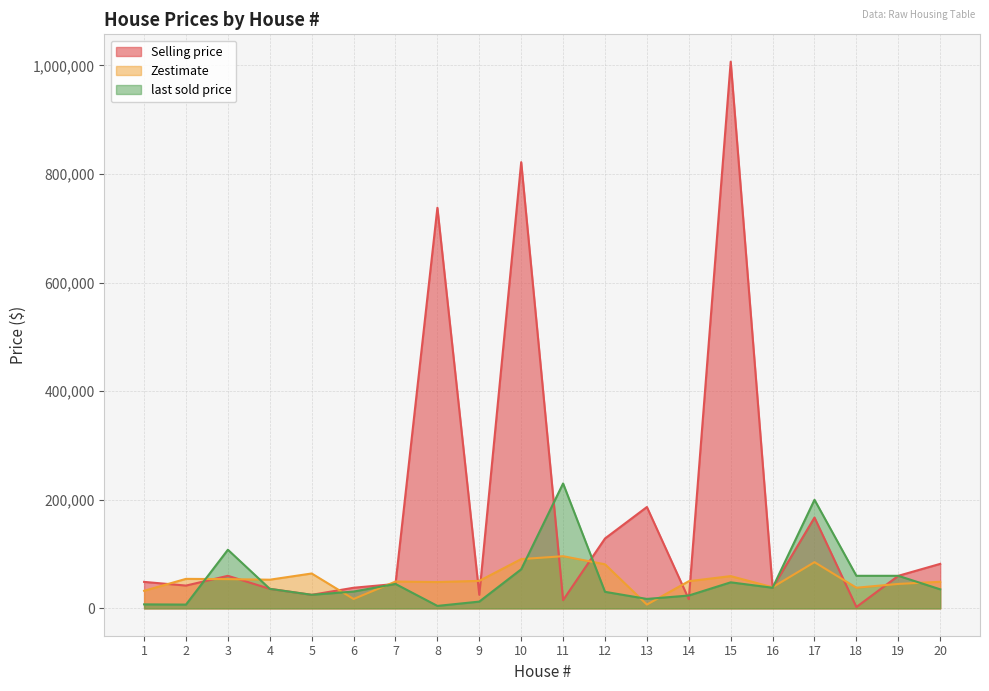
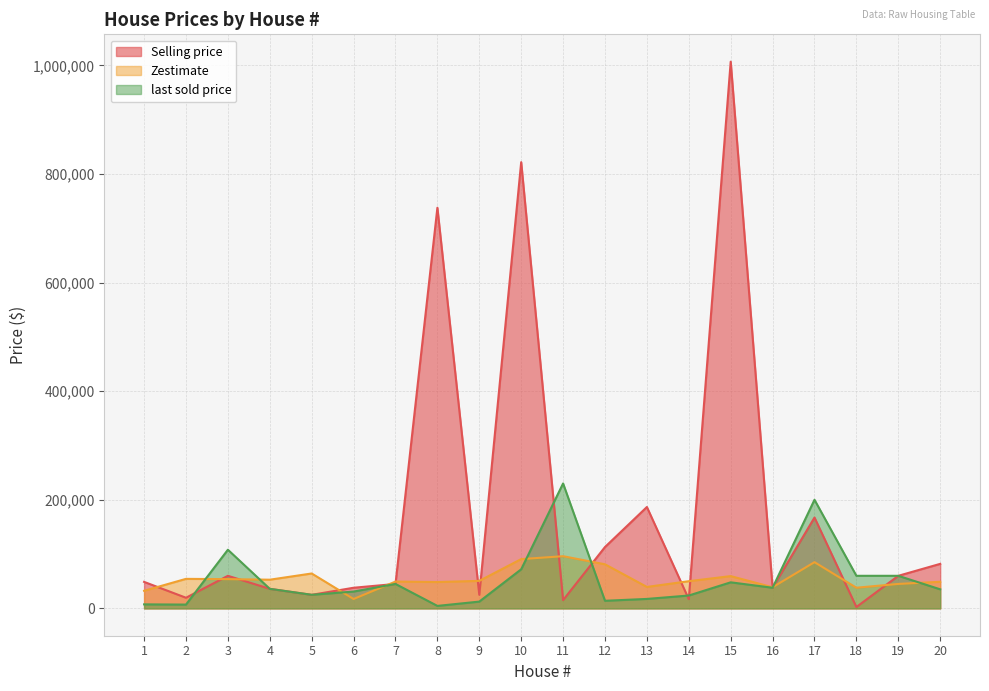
  {
    "Selling price": {
      "1": "50,000",
-     "2": "40,000",
+     "2": "20,000",
      "3": "60,000",
      "6": "40,000",
      "8": "740,000",
      "9": "30,000",
      "10": "820,000",
      "11": "20,000",
-     "12": "130,000",
+     "12": "110,000",
      "13": "190,000",
      "14": "20,000",
      "15": "1,010,000",
      "17": "170,000",
      "18": "0",
      "20": "80,000"
    },
    "Zestimate": {
      "1": "30,000",
      "2": "50,000",
      "3": "50,000",
      "4": "50,000",
      "5": "60,000",
      "6": "20,000",
      "8": "50,000",
      "9": "50,000",
      "10": "90,000",
      "11": "100,000",
      "12": "80,000",
-     "13": "10,000",
+     "13": "40,000",
      "14": "50,000",
      "15": "60,000",
      "17": "90,000",
      "18": "40,000",
      "19": "50,000",
      "20": "50,000"
    },
    "last sold price": {
      "1": "10,000",
      "2": "10,000",
      "3": "110,000",
      "6": "30,000",
      "8": "0",
      "9": "10,000",
      "10": "70,000",
      "11": "230,000",
-     "12": "30,000",
+     "12": "10,000",
      "13": "20,000",
      "14": "20,000",
      "15": "50,000",
      "17": "200,000",
      "18": "60,000",
      "20": "40,000"
    }
  }
